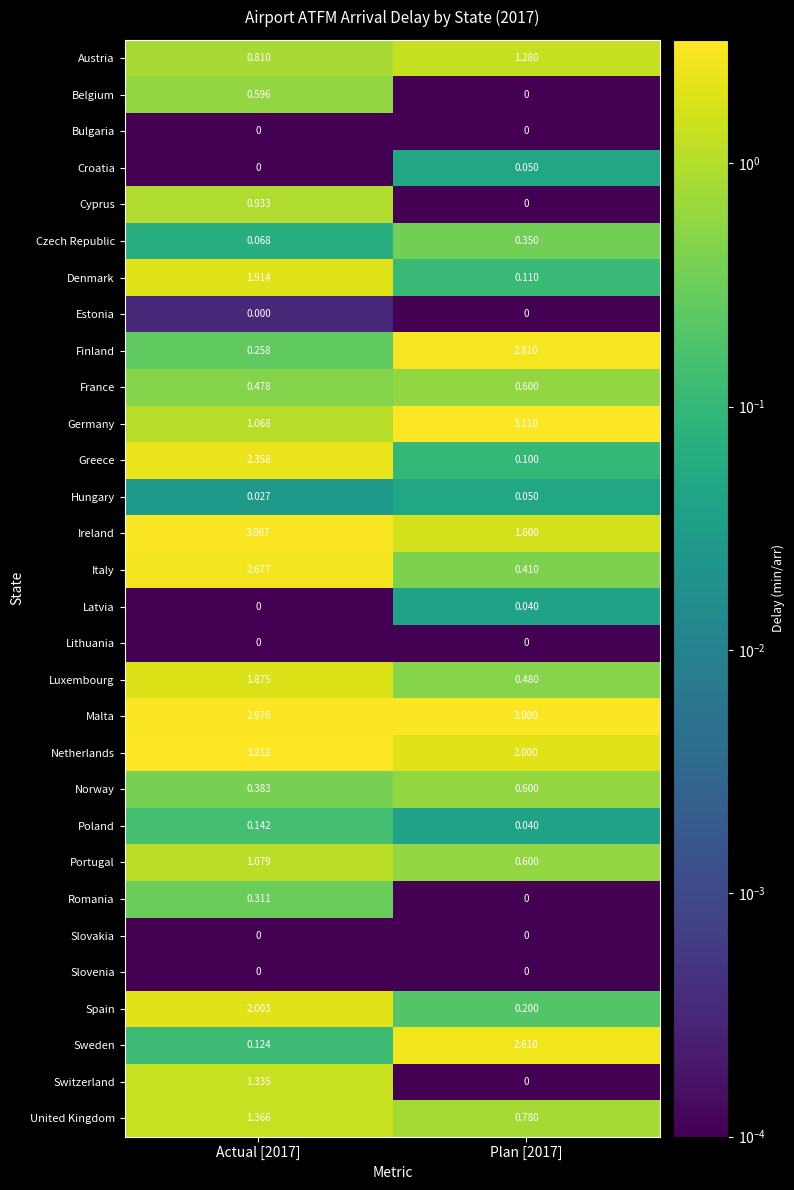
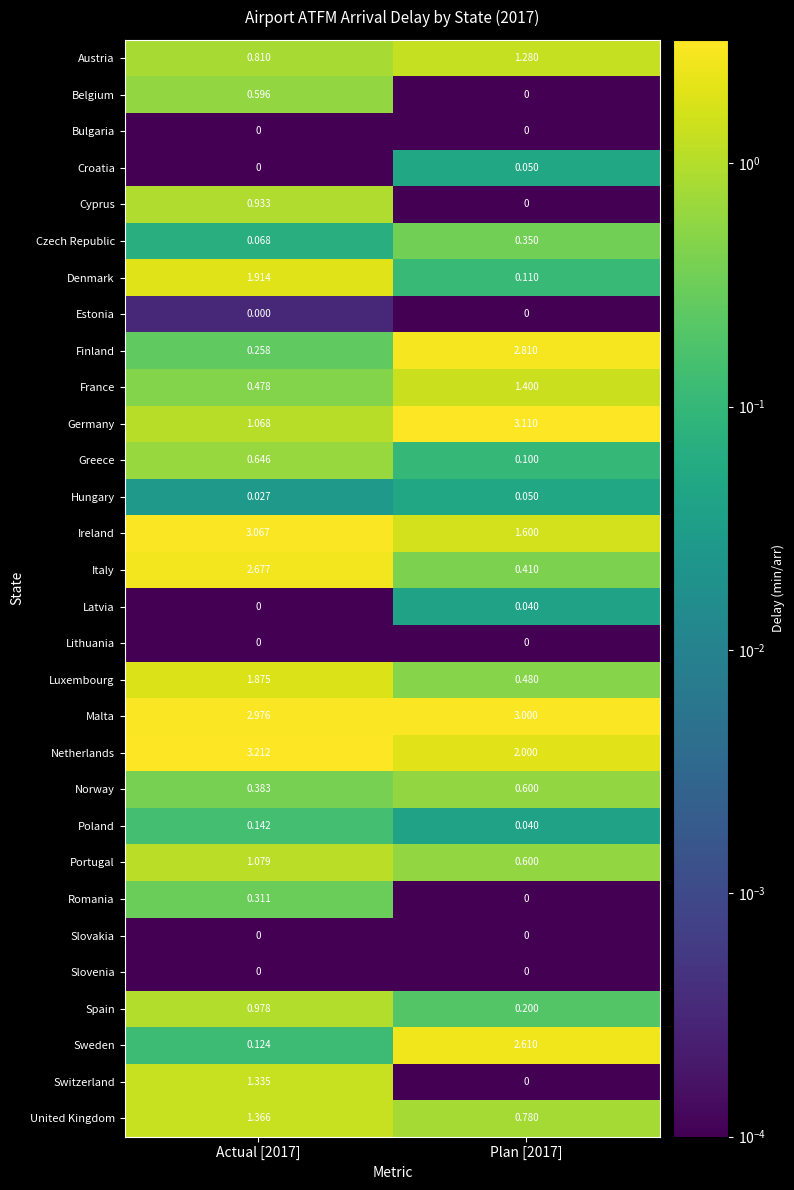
  {
    "Austria": {
      "Actual [2017]": 0.810,
      "Plan [2017]": 1.280
    },
    "Belgium": {
      "Actual [2017]": 0.596,
      "Plan [2017]": 0
    },
    "Bulgaria": {
      "Actual [2017]": 0,
      "Plan [2017]": 0
    },
    "Croatia": {
      "Actual [2017]": 0,
      "Plan [2017]": 0.050
    },
    "Cyprus": {
      "Actual [2017]": 0.933,
      "Plan [2017]": 0
    },
    "Czech Republic": {
      "Actual [2017]": 0.068,
      "Plan [2017]": 0.350
    },
    "Denmark": {
      "Actual [2017]": 1.914,
      "Plan [2017]": 0.110
    },
    "Estonia": {
      "Actual [2017]": 0.000,
      "Plan [2017]": 0
    },
    "Finland": {
      "Actual [2017]": 0.258,
      "Plan [2017]": 2.810
    },
    "France": {
      "Actual [2017]": 0.478,
-     "Plan [2017]": 0.600
+     "Plan [2017]": 1.400
    },
    "Germany": {
      "Actual [2017]": 1.068,
      "Plan [2017]": 3.110
    },
    "Greece": {
-     "Actual [2017]": 2.358,
+     "Actual [2017]": 0.646,
      "Plan [2017]": 0.100
    },
    "Hungary": {
      "Actual [2017]": 0.027,
      "Plan [2017]": 0.050
    },
    "Ireland": {
      "Actual [2017]": 3.067,
      "Plan [2017]": 1.600
    },
    "Italy": {
      "Actual [2017]": 2.677,
      "Plan [2017]": 0.410
    },
    "Latvia": {
      "Actual [2017]": 0,
      "Plan [2017]": 0.040
    },
    "Lithuania": {
      "Actual [2017]": 0,
      "Plan [2017]": 0
    },
    "Luxembourg": {
      "Actual [2017]": 1.875,
      "Plan [2017]": 0.480
    },
    "Malta": {
      "Actual [2017]": 2.976,
      "Plan [2017]": 3.000
    },
    "Netherlands": {
      "Actual [2017]": 3.212,
      "Plan [2017]": 2.000
    },
    "Norway": {
      "Actual [2017]": 0.383,
      "Plan [2017]": 0.600
    },
    "Poland": {
      "Actual [2017]": 0.142,
      "Plan [2017]": 0.040
    },
    "Portugal": {
      "Actual [2017]": 1.079,
      "Plan [2017]": 0.600
    },
    "Romania": {
      "Actual [2017]": 0.311,
      "Plan [2017]": 0
    },
    "Slovakia": {
      "Actual [2017]": 0,
      "Plan [2017]": 0
    },
    "Slovenia": {
      "Actual [2017]": 0,
      "Plan [2017]": 0
    },
    "Spain": {
-     "Actual [2017]": 2.003,
+     "Actual [2017]": 0.978,
      "Plan [2017]": 0.200
    },
    "Sweden": {
      "Actual [2017]": 0.124,
      "Plan [2017]": 2.610
    },
    "Switzerland": {
      "Actual [2017]": 1.335,
      "Plan [2017]": 0
    },
    "United Kingdom": {
      "Actual [2017]": 1.366,
      "Plan [2017]": 0.780
    }
  }
